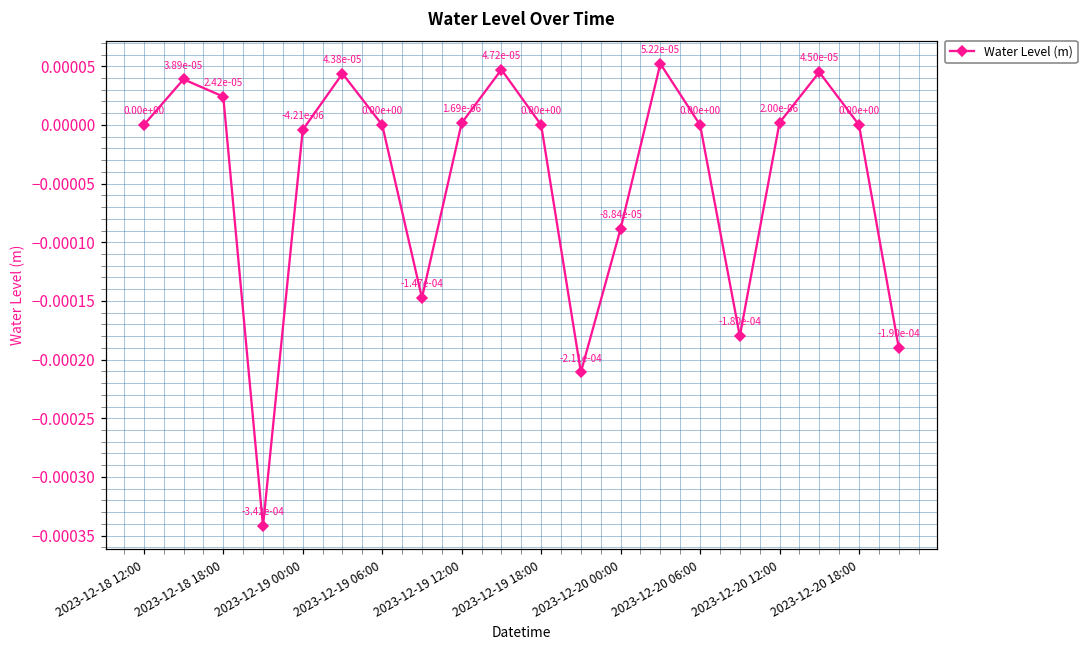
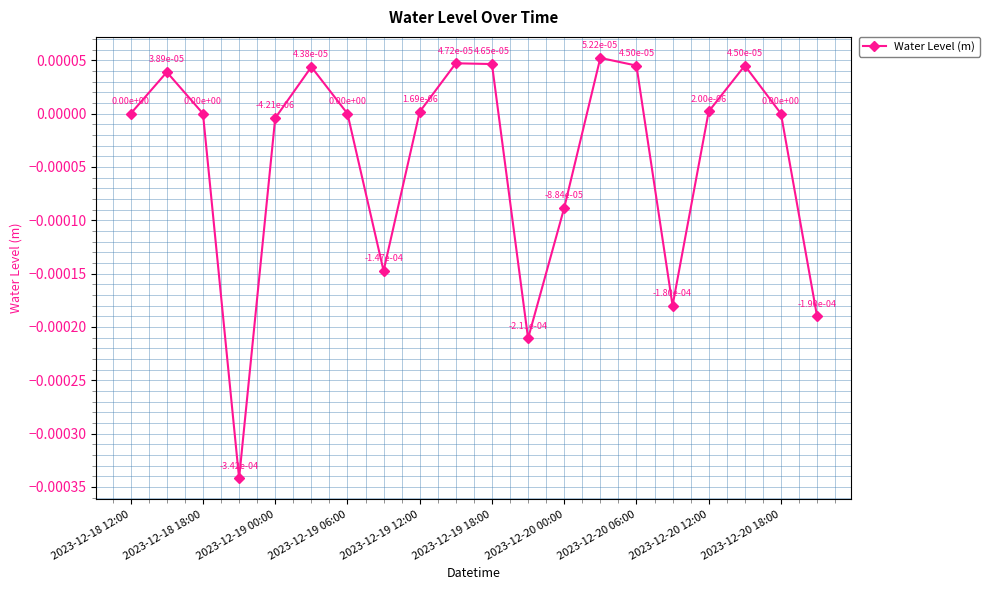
  {
    "2023-12-18 12:00": "0.00e+00",
-   "2023-12-18 18:00": "2.42e-05",
+   "2023-12-18 18:00": "0.00e+00",
    "2023-12-19 00:00": "-4.21e-06",
    "2023-12-19 06:00": "0.00e+00",
    "2023-12-19 12:00": "1.69e-06",
-   "2023-12-19 18:00": "0.00e+00",
+   "2023-12-19 18:00": "4.65e-05",
    "2023-12-20 00:00": "-8.84e-05",
-   "2023-12-20 06:00": "0.00e+00",
+   "2023-12-20 06:00": "4.50e-05",
    "2023-12-20 12:00": "2.00e-06",
    "2023-12-20 18:00": "0.00e+00"
  }
